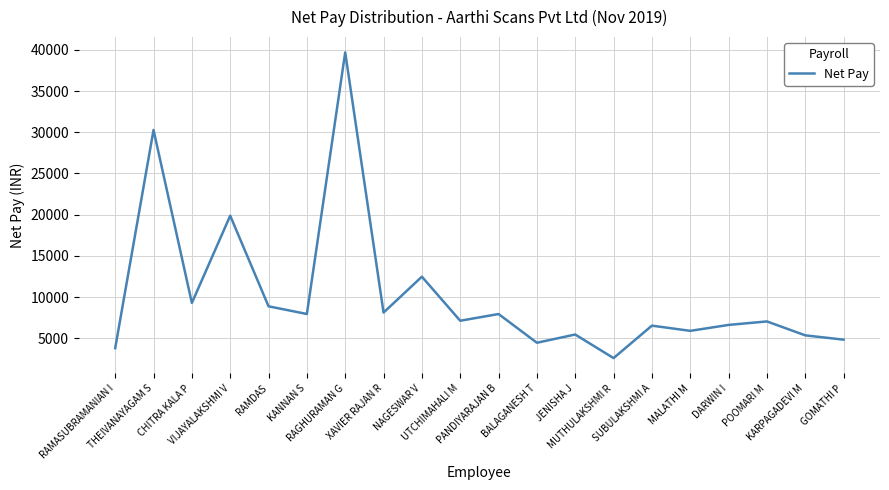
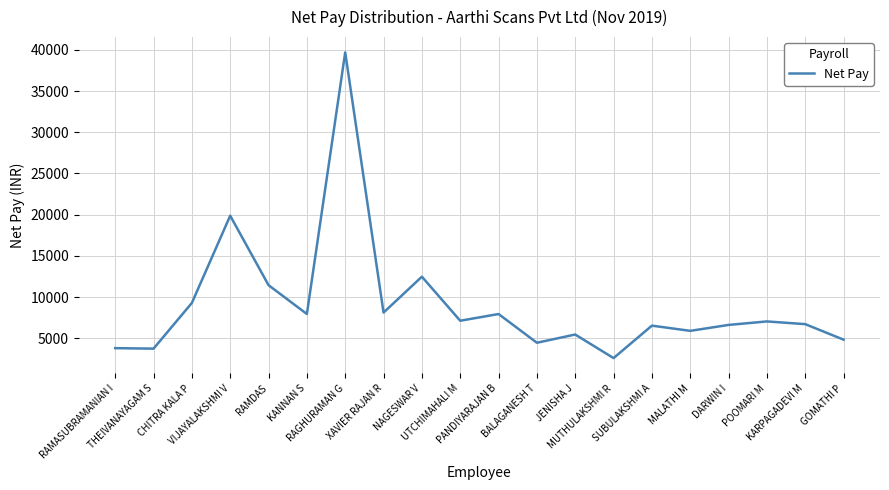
  {
    "RAMASUBRAMANIAN I": 4000,
-   "THEIVANAYAGAM S": 30000,
+   "THEIVANAYAGAM S": 4000,
    "CHITRA KALA P": 9000,
    "VIJAYALAKSHMI V": 20000,
-   "RAMDAS": 9000,
+   "RAMDAS": 11000,
    "KANNAN S": 8000,
    "RAGHURAMAN G": 40000,
    "XAVIER RAJAN R": 8000,
    "NAGESWAR V": 12000,
    "UTCHIMAHALI M": 7000,
    "PANDIYARAJAN B": 8000,
    "BALAGANESH T": 4000,
    "JENISHA J": 5000,
    "MUTHULAKSHMI R": 3000,
    "SUBULAKSHMI A": 7000,
    "MALATHI M": 6000,
    "DARWIN I": 7000,
    "POOMARI M": 7000,
-   "KARPAGADEVI M": 5000,
+   "KARPAGADEVI M": 7000,
    "GOMATHI P": 5000
  }
